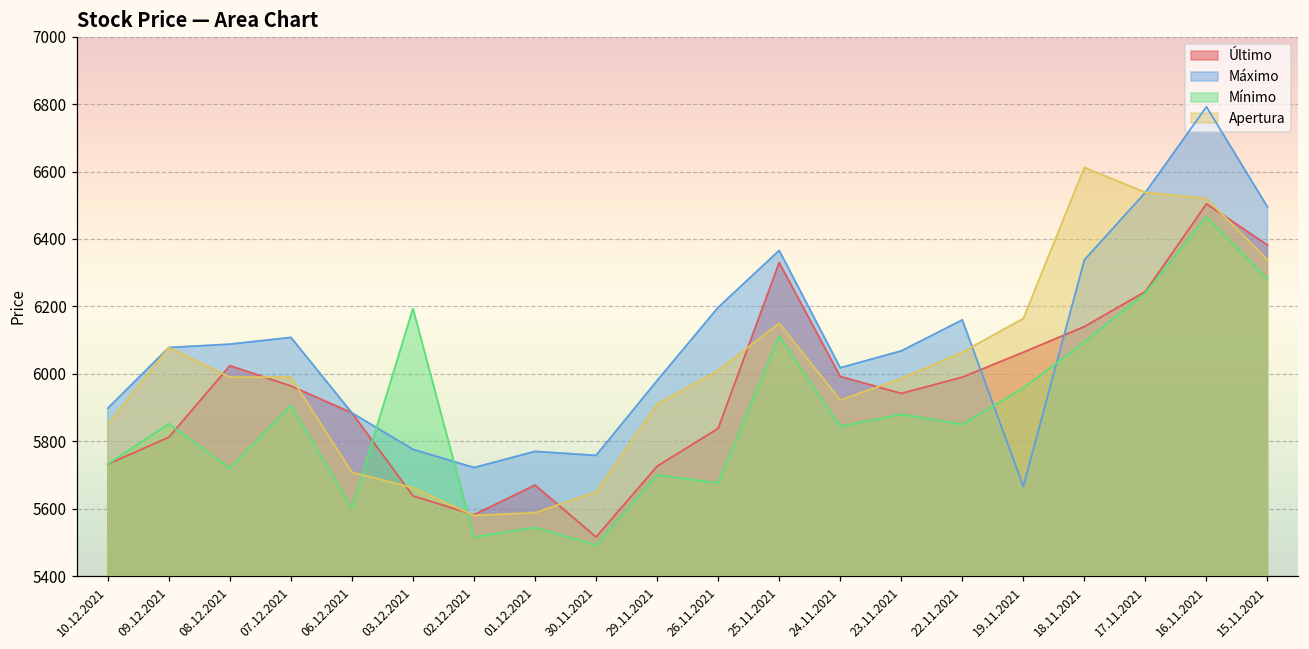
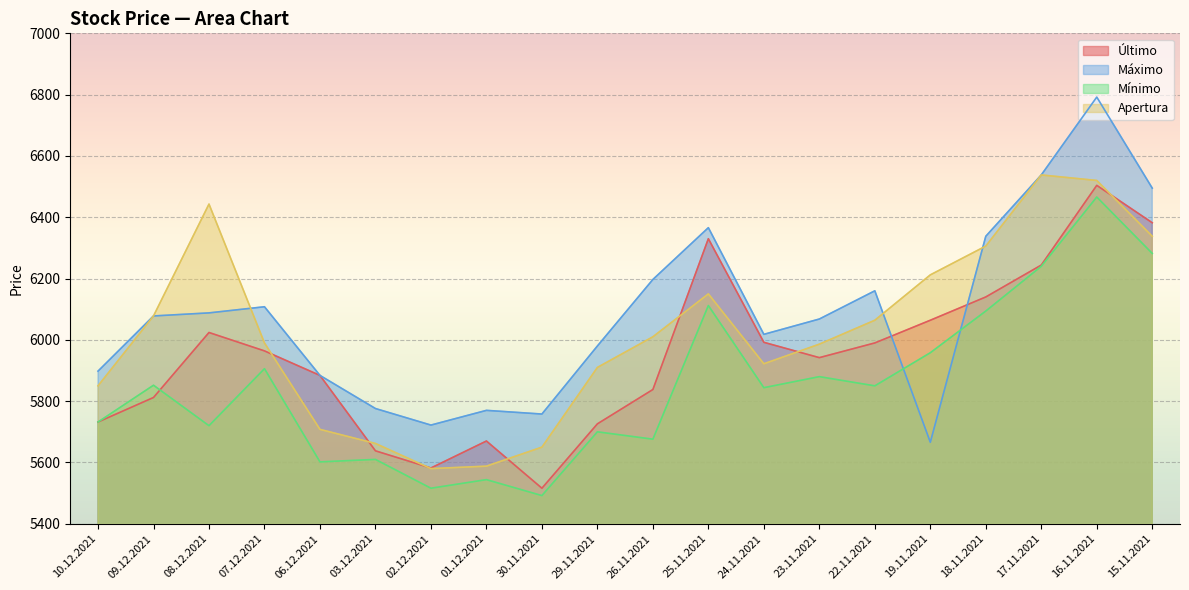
  {
    "Último": {
      "09.12.2021": 5810,
      "08.12.2021": 6020,
      "07.12.2021": 5960,
      "03.12.2021": 5640,
      "01.12.2021": 5670,
      "30.11.2021": 5520,
      "29.11.2021": 5730,
      "26.11.2021": 5840,
      "25.11.2021": 6330,
      "24.11.2021": 5990,
      "23.11.2021": 5940,
      "22.11.2021": 5990,
      "19.11.2021": 6060,
      "18.11.2021": 6140,
      "16.11.2021": 6500,
      "15.11.2021": 6380
    },
    "Máximo": {
      "10.12.2021": 5900,
      "08.12.2021": 6090,
      "07.12.2021": 6110,
      "03.12.2021": 5780,
      "02.12.2021": 5720,
      "01.12.2021": 5770,
      "30.11.2021": 5760,
      "29.11.2021": 5980,
      "26.11.2021": 6200,
      "25.11.2021": 6370,
      "24.11.2021": 6020,
      "23.11.2021": 6070,
      "22.11.2021": 6160,
      "19.11.2021": 5670,
      "18.11.2021": 6340,
      "15.11.2021": 6500
    },
    "Mínimo": {
      "09.12.2021": 5850,
      "08.12.2021": 5720,
      "07.12.2021": 5910,
      "06.12.2021": 5600,
-     "03.12.2021": 6190,
+     "03.12.2021": 5610,
      "02.12.2021": 5520,
      "01.12.2021": 5540,
      "30.11.2021": 5490,
      "29.11.2021": 5700,
      "26.11.2021": 5680,
      "25.11.2021": 6110,
      "24.11.2021": 5840,
      "23.11.2021": 5880,
      "22.11.2021": 5850,
      "19.11.2021": 5960,
      "18.11.2021": 6090,
      "16.11.2021": 6470,
      "15.11.2021": 6280
    },
    "Apertura": {
      "10.12.2021": 5850,
-     "08.12.2021": 5990,
+     "08.12.2021": 6440,
      "07.12.2021": 5990,
      "06.12.2021": 5710,
      "03.12.2021": 5660,
      "01.12.2021": 5590,
      "30.11.2021": 5650,
      "29.11.2021": 5910,
      "26.11.2021": 6010,
      "25.11.2021": 6150,
      "24.11.2021": 5920,
      "23.11.2021": 5990,
      "22.11.2021": 6060,
-     "19.11.2021": 6160,
-     "18.11.2021": 6610,
+     "19.11.2021": 6210,
+     "18.11.2021": 6310,
      "16.11.2021": 6520,
      "15.11.2021": 6340
    }
  }
